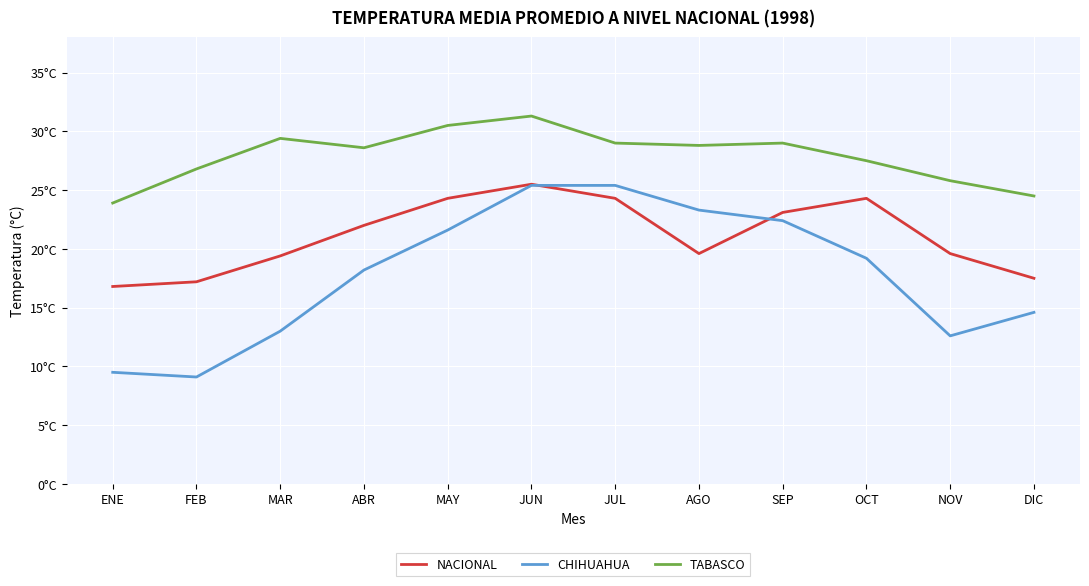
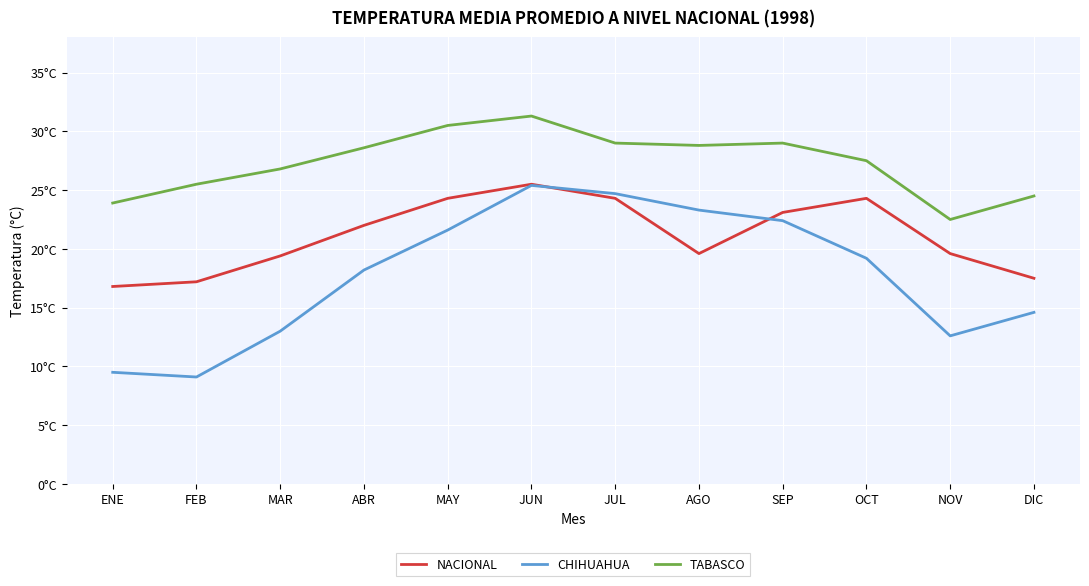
  {
    "NACIONAL": {
      "ENE": "16.8°C",
      "FEB": "17.2°C",
      "MAR": "19.4°C",
      "ABR": "22.0°C",
      "MAY": "24.3°C",
      "JUL": "24.3°C",
      "AGO": "19.6°C",
      "SEP": "23.1°C",
      "OCT": "24.3°C",
      "NOV": "19.6°C",
      "DIC": "17.5°C"
    },
    "CHIHUAHUA": {
      "ENE": "9.5°C",
      "FEB": "9.1°C",
      "MAR": "13.0°C",
      "ABR": "18.2°C",
      "MAY": "21.6°C",
-     "JUL": "25.4°C",
+     "JUL": "24.7°C",
      "AGO": "23.3°C",
      "SEP": "22.4°C",
      "OCT": "19.2°C",
      "NOV": "12.6°C",
      "DIC": "14.6°C"
    },
    "TABASCO": {
      "ENE": "23.9°C",
-     "FEB": "26.8°C",
-     "MAR": "29.4°C",
+     "FEB": "25.5°C",
+     "MAR": "26.8°C",
      "ABR": "28.6°C",
      "MAY": "30.5°C",
      "JUN": "31.3°C",
      "JUL": "29.0°C",
      "AGO": "28.8°C",
      "SEP": "29.0°C",
      "OCT": "27.5°C",
-     "NOV": "25.8°C",
+     "NOV": "22.5°C",
      "DIC": "24.5°C"
    }
  }
